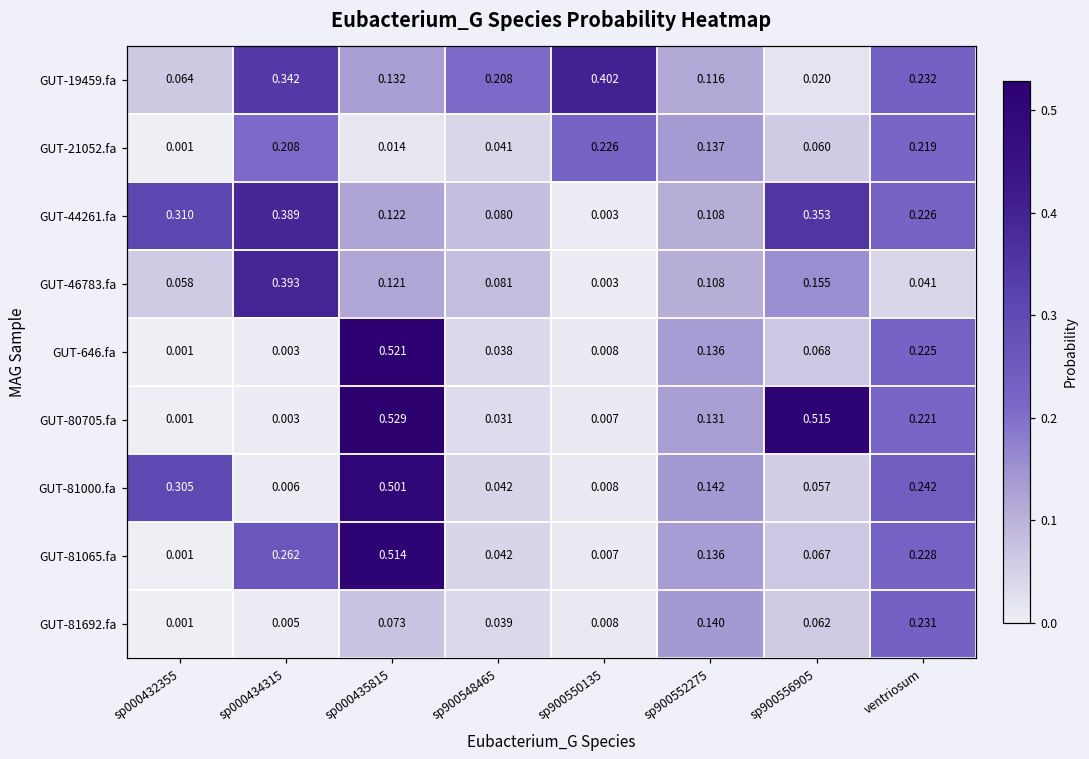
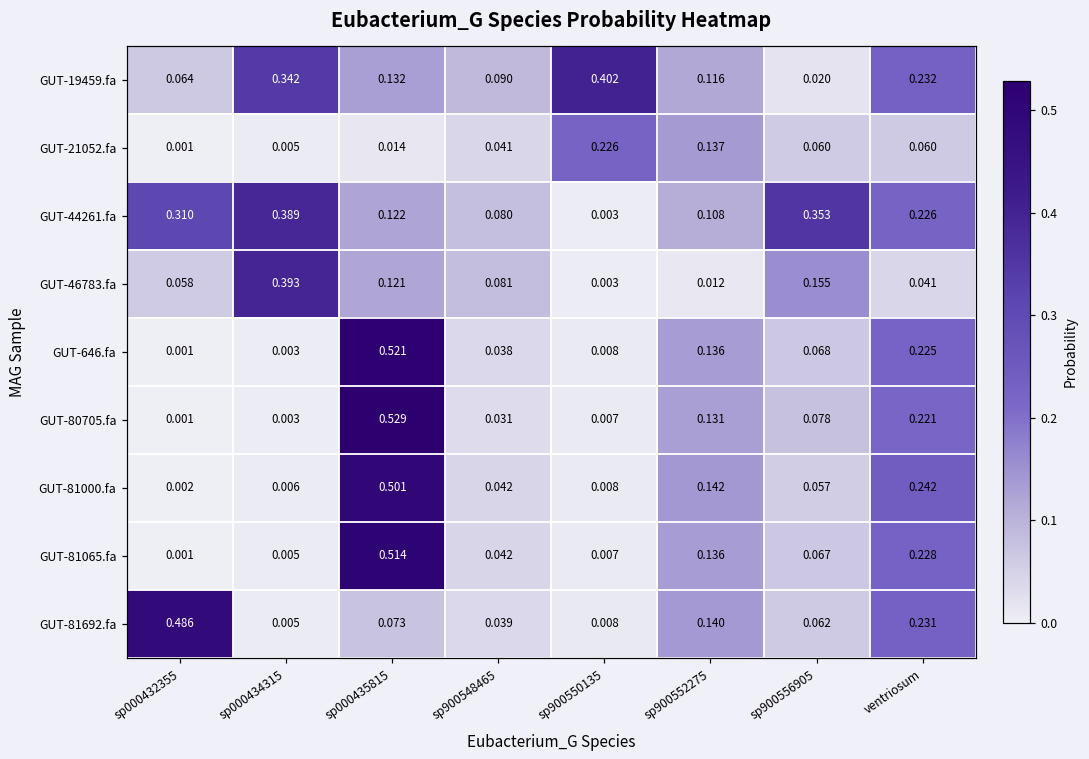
  {
    "GUT-19459.fa": {
      "sp000432355": 0.064,
      "sp000434315": 0.342,
      "sp000435815": 0.132,
-     "sp900548465": 0.208,
+     "sp900548465": 0.090,
      "sp900550135": 0.402,
      "sp900552275": 0.116,
      "sp900556905": 0.020,
      "ventriosum": 0.232
    },
    "GUT-21052.fa": {
      "sp000432355": 0.001,
-     "sp000434315": 0.208,
+     "sp000434315": 0.005,
      "sp000435815": 0.014,
      "sp900548465": 0.041,
      "sp900550135": 0.226,
      "sp900552275": 0.137,
      "sp900556905": 0.060,
-     "ventriosum": 0.219
+     "ventriosum": 0.060
    },
    "GUT-44261.fa": {
      "sp000432355": 0.310,
      "sp000434315": 0.389,
      "sp000435815": 0.122,
      "sp900548465": 0.080,
      "sp900550135": 0.003,
      "sp900552275": 0.108,
      "sp900556905": 0.353,
      "ventriosum": 0.226
    },
    "GUT-46783.fa": {
      "sp000432355": 0.058,
      "sp000434315": 0.393,
      "sp000435815": 0.121,
      "sp900548465": 0.081,
      "sp900550135": 0.003,
-     "sp900552275": 0.108,
+     "sp900552275": 0.012,
      "sp900556905": 0.155,
      "ventriosum": 0.041
    },
    "GUT-646.fa": {
      "sp000432355": 0.001,
      "sp000434315": 0.003,
      "sp000435815": 0.521,
      "sp900548465": 0.038,
      "sp900550135": 0.008,
      "sp900552275": 0.136,
      "sp900556905": 0.068,
      "ventriosum": 0.225
    },
    "GUT-80705.fa": {
      "sp000432355": 0.001,
      "sp000434315": 0.003,
      "sp000435815": 0.529,
      "sp900548465": 0.031,
      "sp900550135": 0.007,
      "sp900552275": 0.131,
-     "sp900556905": 0.515,
+     "sp900556905": 0.078,
      "ventriosum": 0.221
    },
    "GUT-81000.fa": {
-     "sp000432355": 0.305,
+     "sp000432355": 0.002,
      "sp000434315": 0.006,
      "sp000435815": 0.501,
      "sp900548465": 0.042,
      "sp900550135": 0.008,
      "sp900552275": 0.142,
      "sp900556905": 0.057,
      "ventriosum": 0.242
    },
    "GUT-81065.fa": {
      "sp000432355": 0.001,
-     "sp000434315": 0.262,
+     "sp000434315": 0.005,
      "sp000435815": 0.514,
      "sp900548465": 0.042,
      "sp900550135": 0.007,
      "sp900552275": 0.136,
      "sp900556905": 0.067,
      "ventriosum": 0.228
    },
    "GUT-81692.fa": {
-     "sp000432355": 0.001,
+     "sp000432355": 0.486,
      "sp000434315": 0.005,
      "sp000435815": 0.073,
      "sp900548465": 0.039,
      "sp900550135": 0.008,
      "sp900552275": 0.140,
      "sp900556905": 0.062,
      "ventriosum": 0.231
    }
  }
